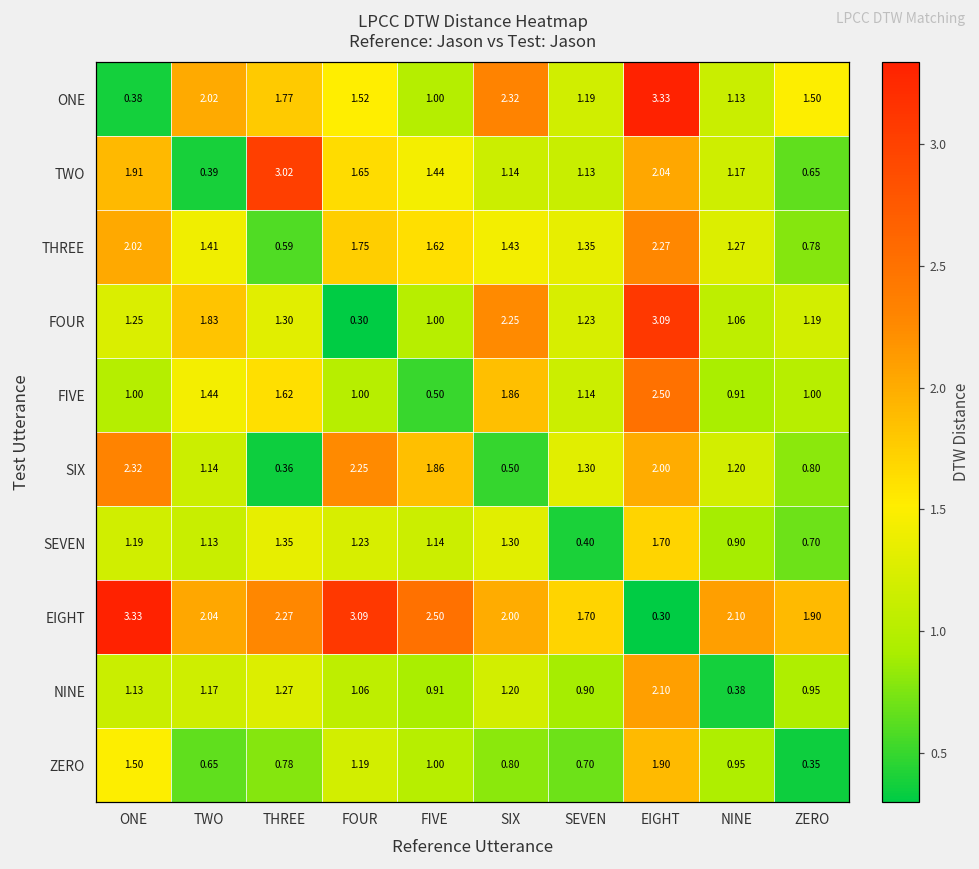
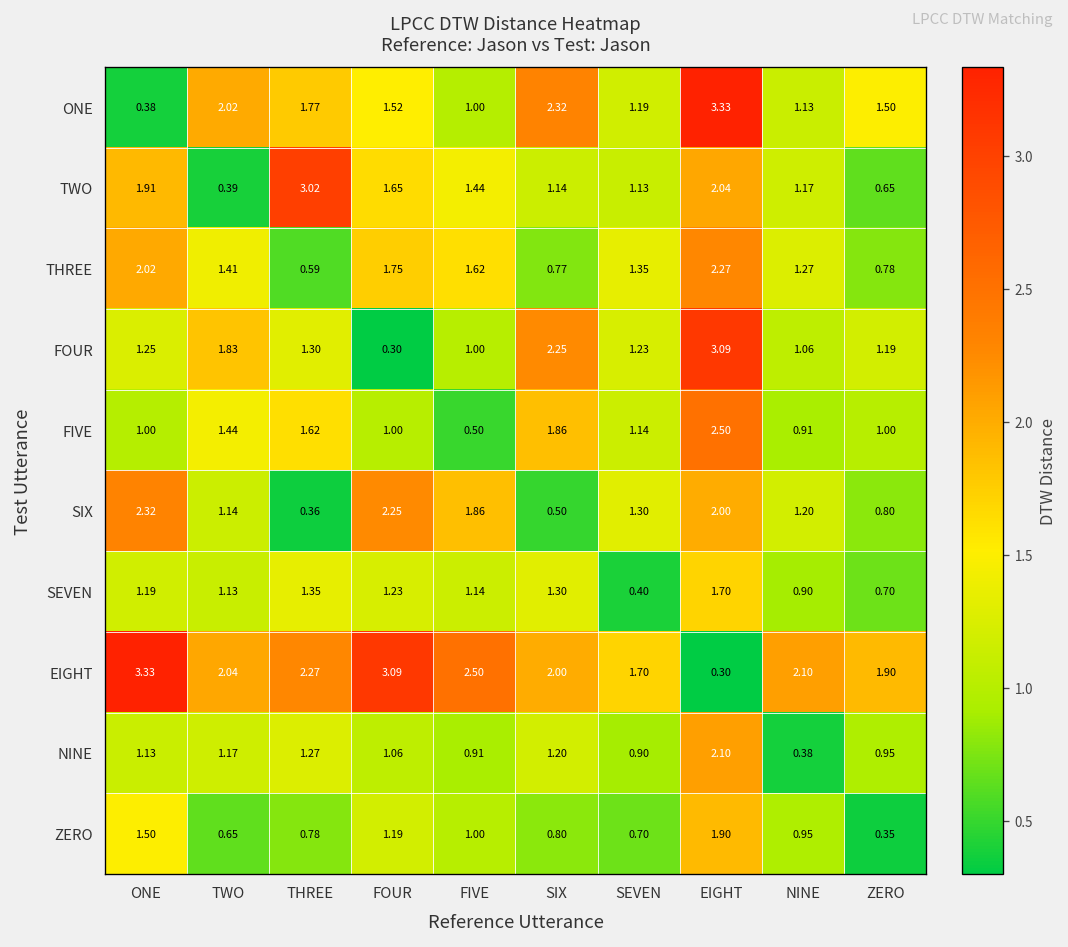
  {
    "ONE": {
      "ONE": 0.38,
      "TWO": 2.02,
      "THREE": 1.77,
      "FOUR": 1.52,
      "FIVE": 1.00,
      "SIX": 2.32,
      "SEVEN": 1.19,
      "EIGHT": 3.33,
      "NINE": 1.13,
      "ZERO": 1.50
    },
    "TWO": {
      "ONE": 1.91,
      "TWO": 0.39,
      "THREE": 3.02,
      "FOUR": 1.65,
      "FIVE": 1.44,
      "SIX": 1.14,
      "SEVEN": 1.13,
      "EIGHT": 2.04,
      "NINE": 1.17,
      "ZERO": 0.65
    },
    "THREE": {
      "ONE": 2.02,
      "TWO": 1.41,
      "THREE": 0.59,
      "FOUR": 1.75,
      "FIVE": 1.62,
-     "SIX": 1.43,
+     "SIX": 0.77,
      "SEVEN": 1.35,
      "EIGHT": 2.27,
      "NINE": 1.27,
      "ZERO": 0.78
    },
    "FOUR": {
      "ONE": 1.25,
      "TWO": 1.83,
      "THREE": 1.30,
      "FOUR": 0.30,
      "FIVE": 1.00,
      "SIX": 2.25,
      "SEVEN": 1.23,
      "EIGHT": 3.09,
      "NINE": 1.06,
      "ZERO": 1.19
    },
    "FIVE": {
      "ONE": 1.00,
      "TWO": 1.44,
      "THREE": 1.62,
      "FOUR": 1.00,
      "FIVE": 0.50,
      "SIX": 1.86,
      "SEVEN": 1.14,
      "EIGHT": 2.50,
      "NINE": 0.91,
      "ZERO": 1.00
    },
    "SIX": {
      "ONE": 2.32,
      "TWO": 1.14,
      "THREE": 0.36,
      "FOUR": 2.25,
      "FIVE": 1.86,
      "SIX": 0.50,
      "SEVEN": 1.30,
      "EIGHT": 2.00,
      "NINE": 1.20,
      "ZERO": 0.80
    },
    "SEVEN": {
      "ONE": 1.19,
      "TWO": 1.13,
      "THREE": 1.35,
      "FOUR": 1.23,
      "FIVE": 1.14,
      "SIX": 1.30,
      "SEVEN": 0.40,
      "EIGHT": 1.70,
      "NINE": 0.90,
      "ZERO": 0.70
    },
    "EIGHT": {
      "ONE": 3.33,
      "TWO": 2.04,
      "THREE": 2.27,
      "FOUR": 3.09,
      "FIVE": 2.50,
      "SIX": 2.00,
      "SEVEN": 1.70,
      "EIGHT": 0.30,
      "NINE": 2.10,
      "ZERO": 1.90
    },
    "NINE": {
      "ONE": 1.13,
      "TWO": 1.17,
      "THREE": 1.27,
      "FOUR": 1.06,
      "FIVE": 0.91,
      "SIX": 1.20,
      "SEVEN": 0.90,
      "EIGHT": 2.10,
      "NINE": 0.38,
      "ZERO": 0.95
    },
    "ZERO": {
      "ONE": 1.50,
      "TWO": 0.65,
      "THREE": 0.78,
      "FOUR": 1.19,
      "FIVE": 1.00,
      "SIX": 0.80,
      "SEVEN": 0.70,
      "EIGHT": 1.90,
      "NINE": 0.95,
      "ZERO": 0.35
    }
  }
